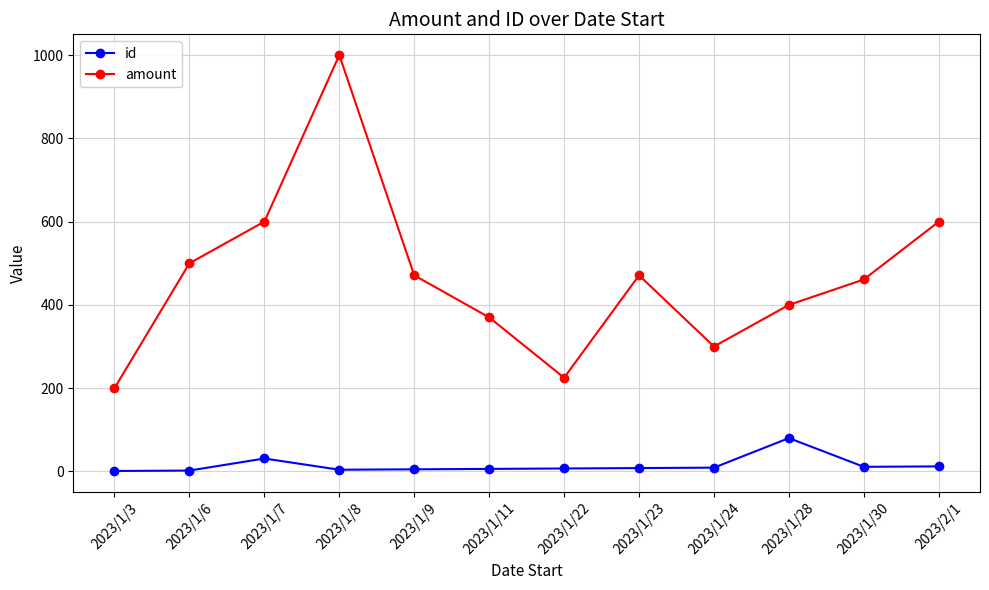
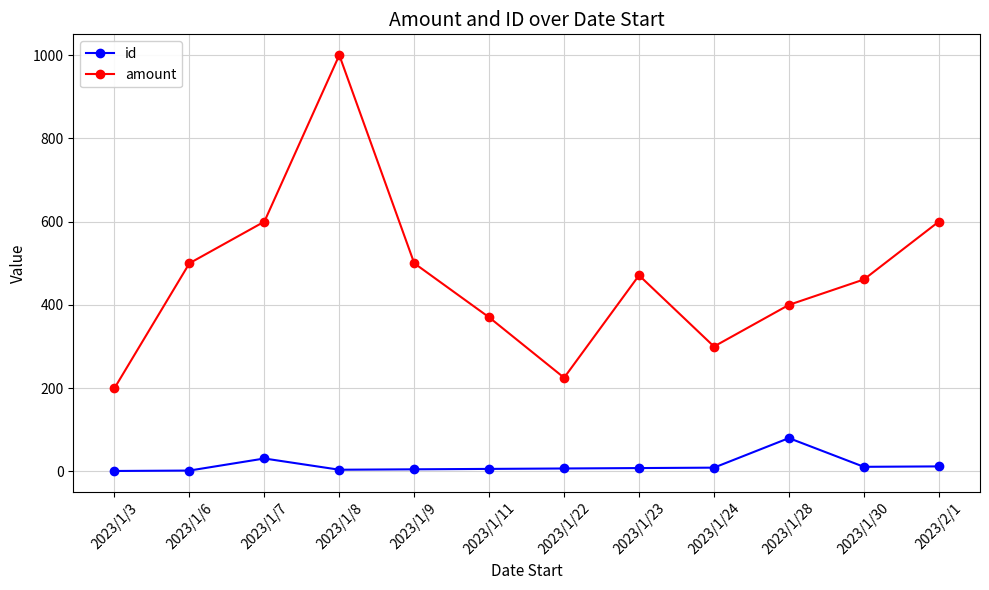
  {
    "id": {
      "2023/1/3": 0,
      "2023/1/6": 0,
      "2023/1/7": 30,
      "2023/1/8": 0,
      "2023/1/9": 10,
      "2023/1/11": 10,
      "2023/1/22": 10,
      "2023/1/23": 10,
      "2023/1/24": 10,
      "2023/1/28": 80,
      "2023/1/30": 10,
      "2023/2/1": 10
    },
    "amount": {
      "2023/1/3": 200,
      "2023/1/6": 500,
      "2023/1/7": 600,
      "2023/1/8": 1000,
-     "2023/1/9": 470,
+     "2023/1/9": 500,
      "2023/1/11": 370,
      "2023/1/22": 230,
      "2023/1/23": 470,
      "2023/1/24": 300,
      "2023/1/28": 400,
      "2023/1/30": 460,
      "2023/2/1": 600
    }
  }
